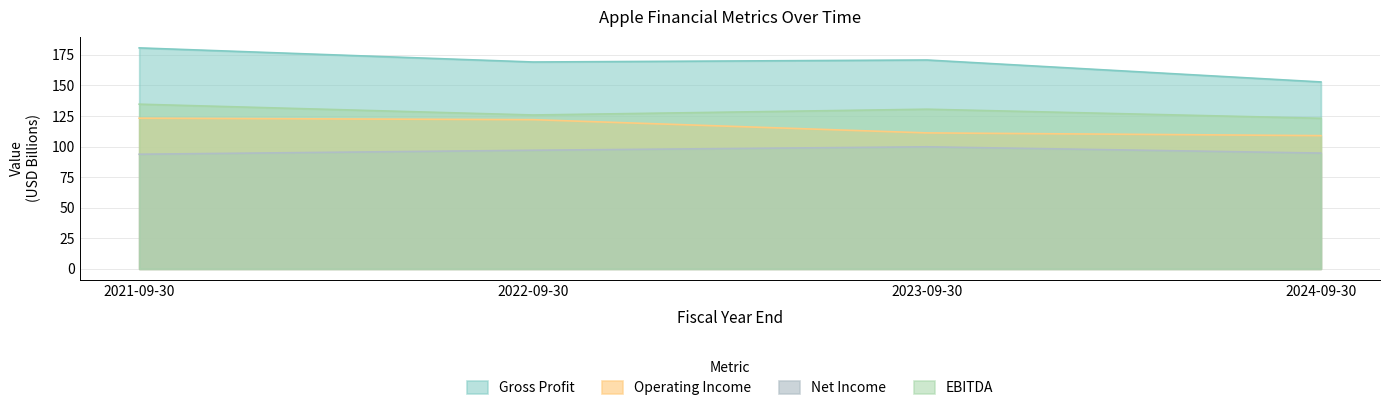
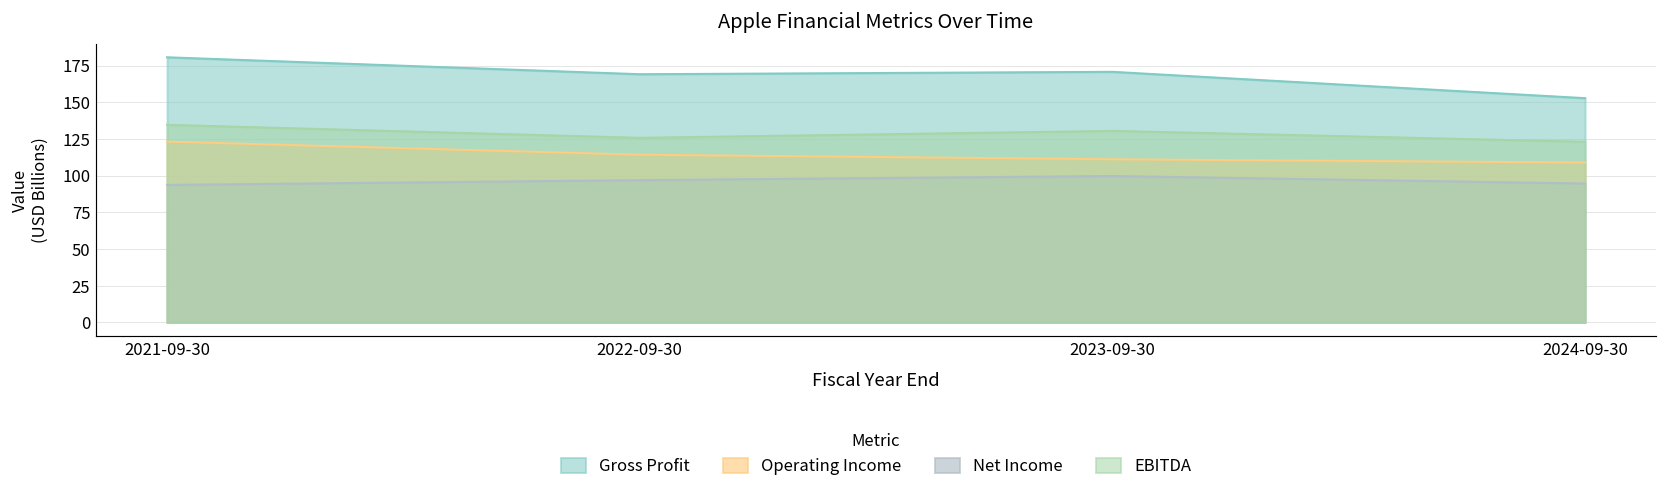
  {
    "Operating Income": {
      "2021-09-30": 123,
-     "2022-09-30": 122,
+     "2022-09-30": 114,
      "2023-09-30": 111,
      "2024-09-30": 109
    }
  }
